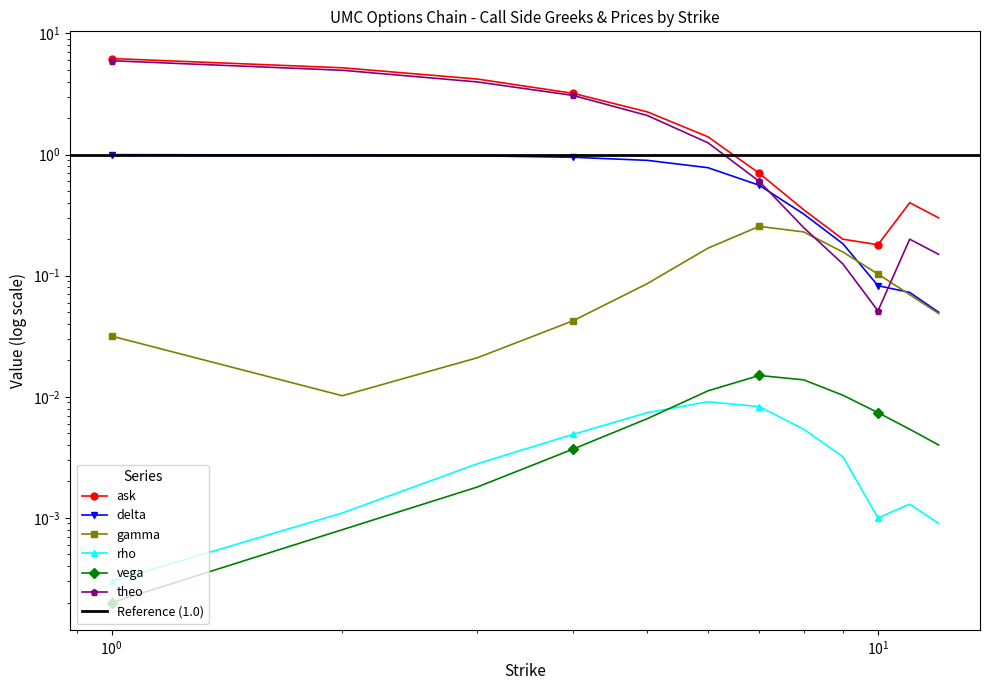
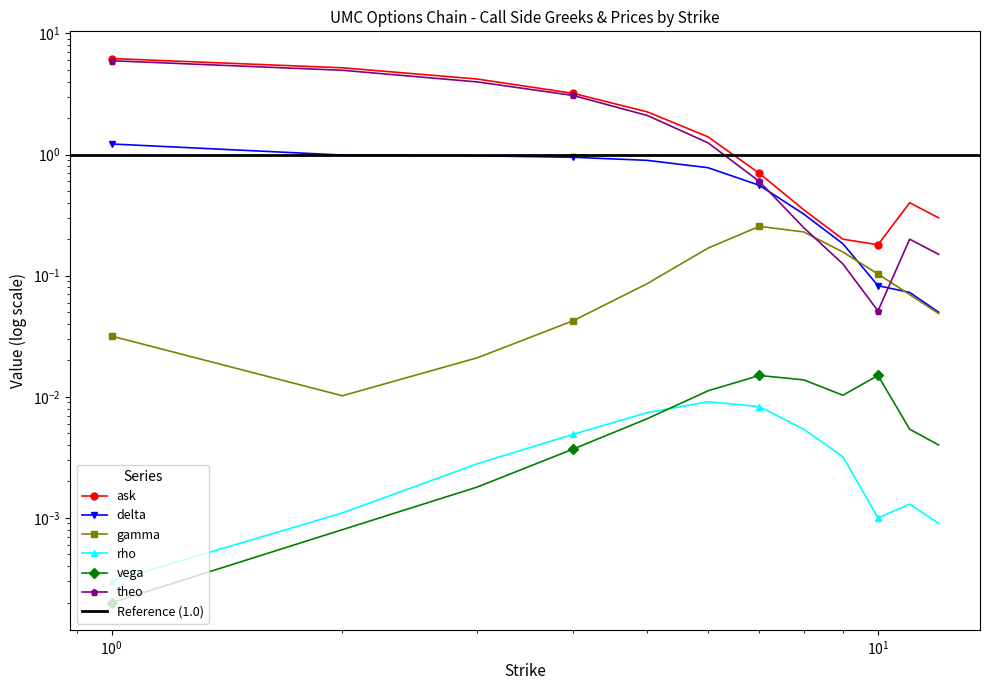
  {
    "ask": {
      "10^1": 0.18
    },
    "delta": {
-     "10^0": 1.0,
+     "10^0": 1.2,
      "10^1": 0.08
    },
    "gamma": {
      "10^0": 0.032,
      "10^1": 0.10
    },
    "rho": {
      "10^1": 0.001
    },
    "vega": {
-     "10^1": 0.007
+     "10^1": 0.015
    },
    "theo": {
      "10^1": 0.051
    }
  }
